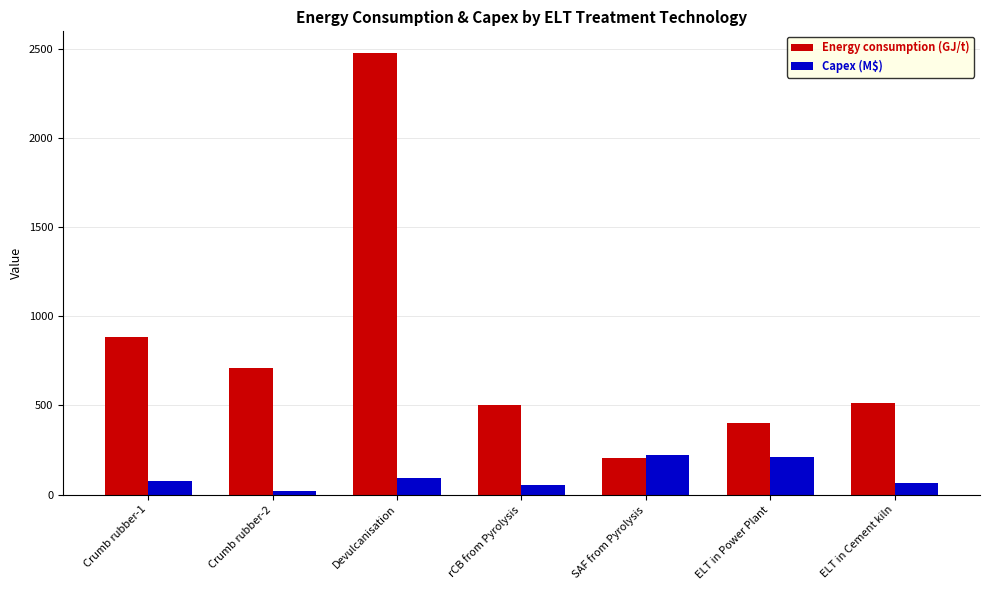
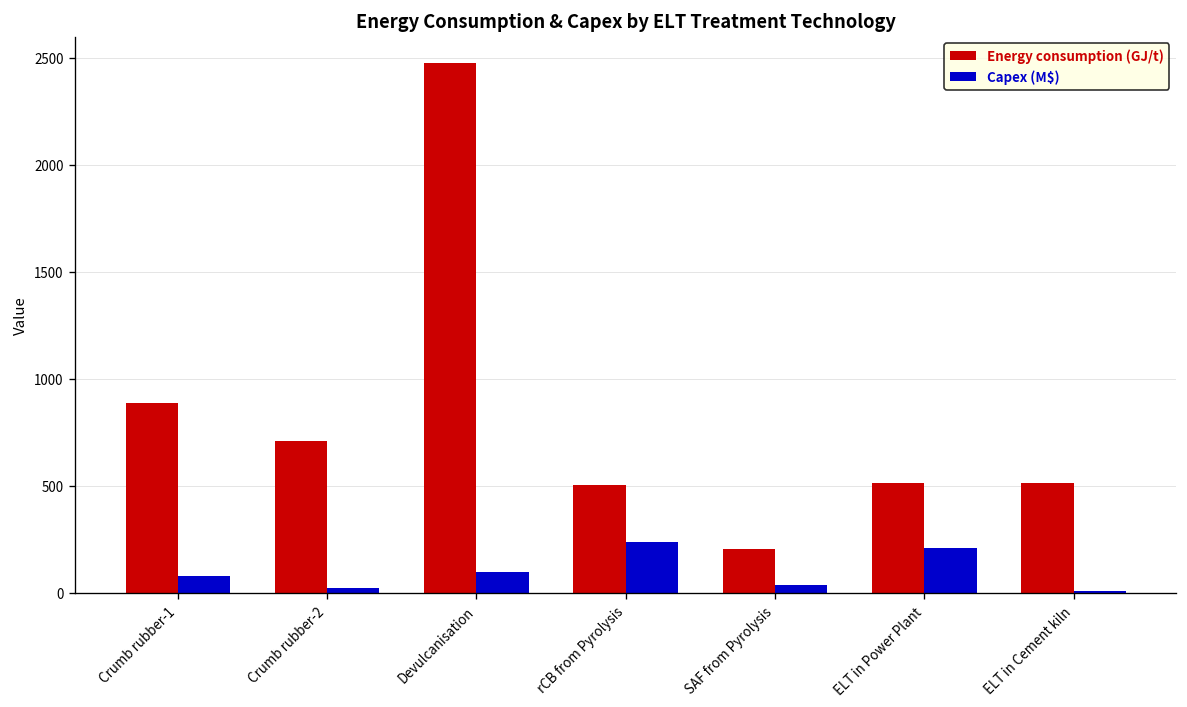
  {
    "Energy consumption (GJ/t)": {
      "Crumb rubber-1": 880,
      "Crumb rubber-2": 710,
      "Devulcanisation": 2480,
      "rCB from Pyrolysis": 500,
      "SAF from Pyrolysis": 200,
-     "ELT in Power Plant": 400,
+     "ELT in Power Plant": 510,
      "ELT in Cement kiln": 510
    },
    "Capex (M$)": {
      "Crumb rubber-1": 80,
      "Crumb rubber-2": 20,
      "Devulcanisation": 100,
-     "rCB from Pyrolysis": 50,
-     "SAF from Pyrolysis": 220,
+     "rCB from Pyrolysis": 240,
+     "SAF from Pyrolysis": 30,
      "ELT in Power Plant": 210,
-     "ELT in Cement kiln": 70
+     "ELT in Cement kiln": 10
    }
  }
